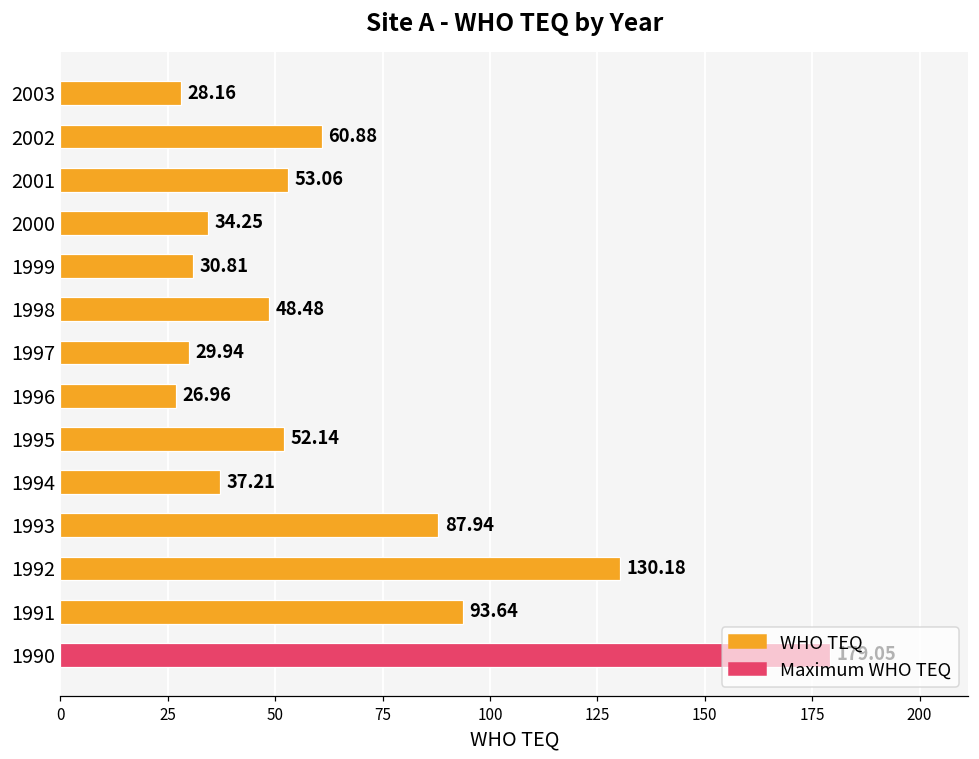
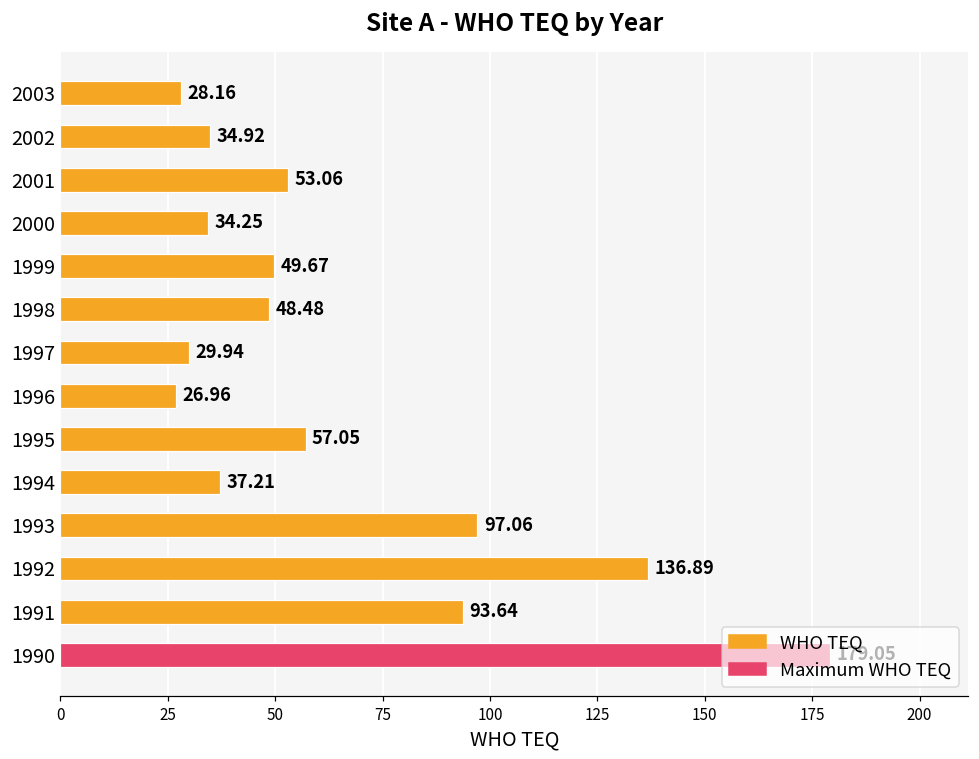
  {
    "2003": 28.16,
-   "2002": 60.88,
+   "2002": 34.92,
    "2001": 53.06,
    "2000": 34.25,
-   "1999": 30.81,
+   "1999": 49.67,
    "1998": 48.48,
    "1997": 29.94,
    "1996": 26.96,
-   "1995": 52.14,
+   "1995": 57.05,
    "1994": 37.21,
-   "1993": 87.94,
-   "1992": 130.18,
+   "1993": 97.06,
+   "1992": 136.89,
    "1991": 93.64
  }
